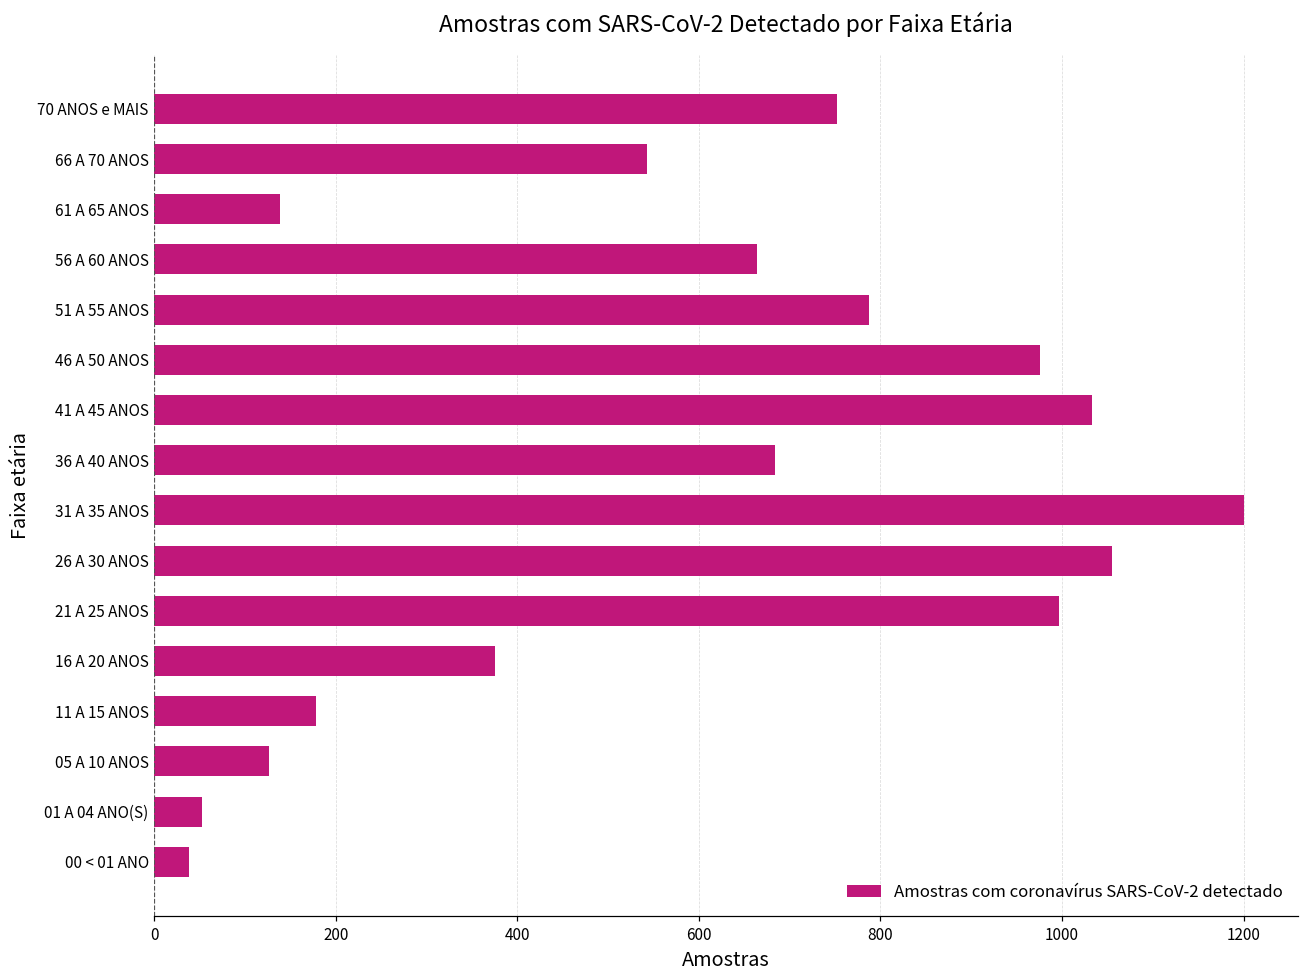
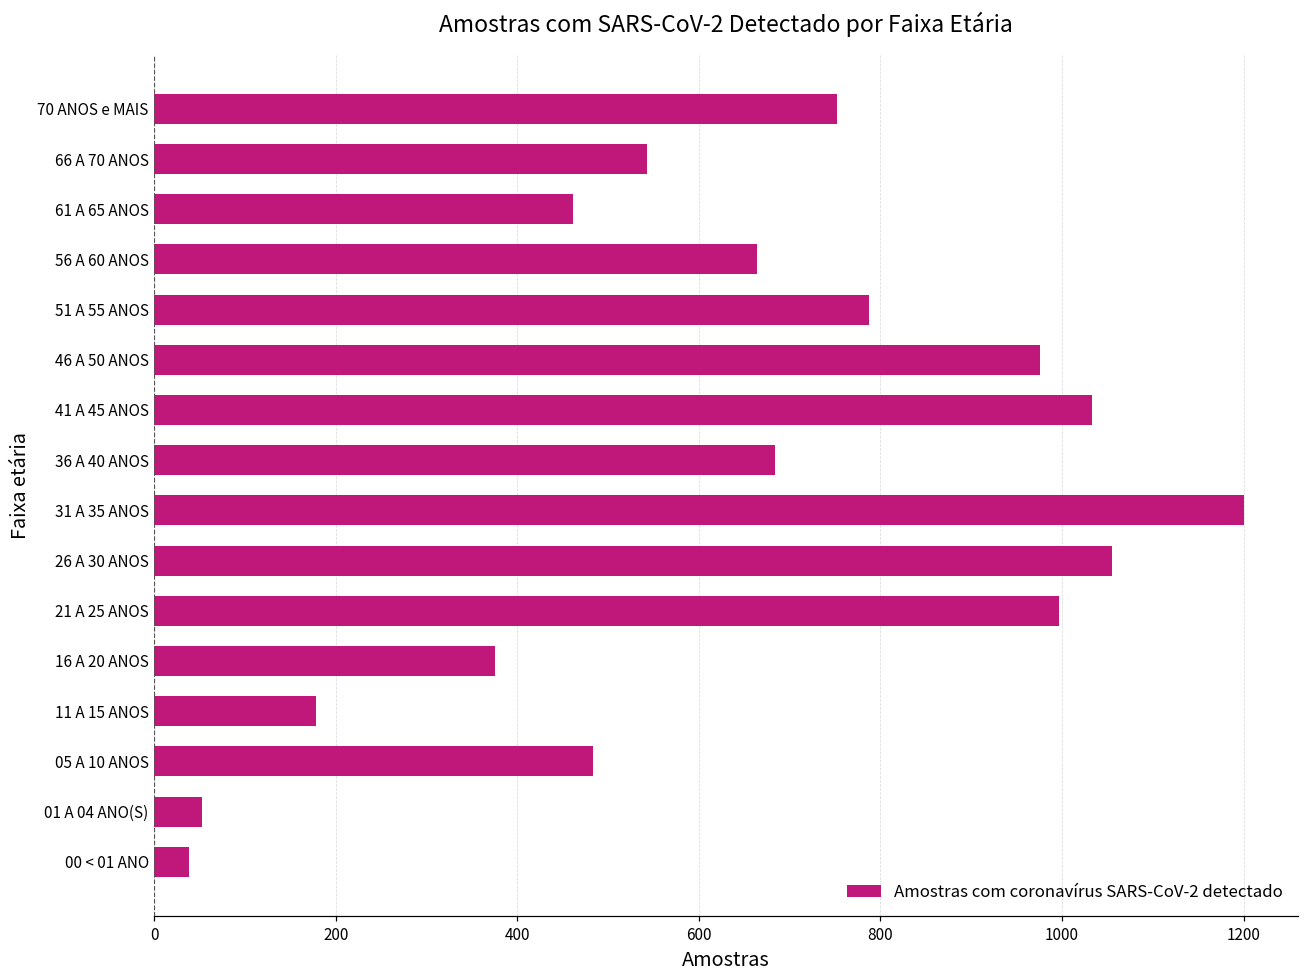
  {
    "70 ANOS e MAIS": 750,
    "66 A 70 ANOS": 540,
-   "61 A 65 ANOS": 140,
+   "61 A 65 ANOS": 460,
    "56 A 60 ANOS": 660,
    "51 A 55 ANOS": 790,
    "46 A 50 ANOS": 980,
    "41 A 45 ANOS": 1030,
    "36 A 40 ANOS": 680,
    "31 A 35 ANOS": 1200,
    "26 A 30 ANOS": 1060,
    "21 A 25 ANOS": 1000,
    "16 A 20 ANOS": 380,
    "11 A 15 ANOS": 180,
-   "05 A 10 ANOS": 130,
+   "05 A 10 ANOS": 480,
    "01 A 04 ANO(S)": 50,
    "00 < 01 ANO": 40
  }
